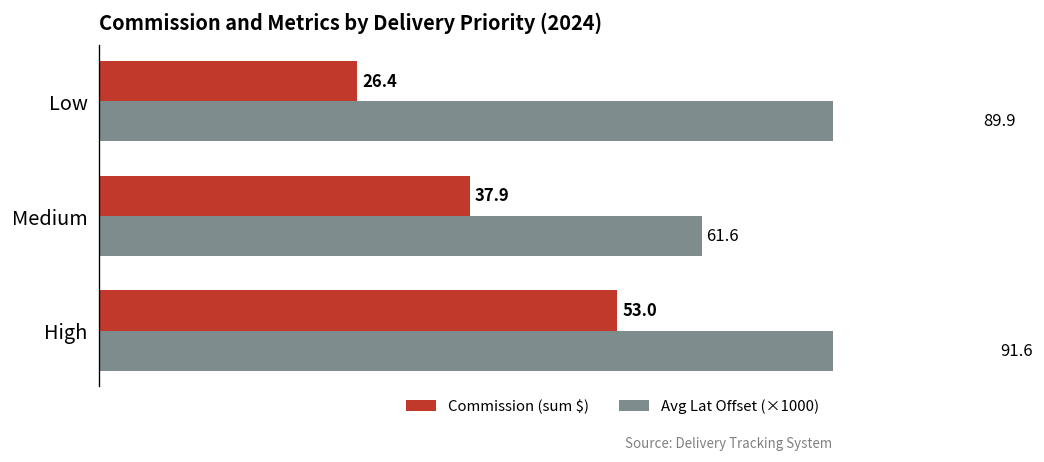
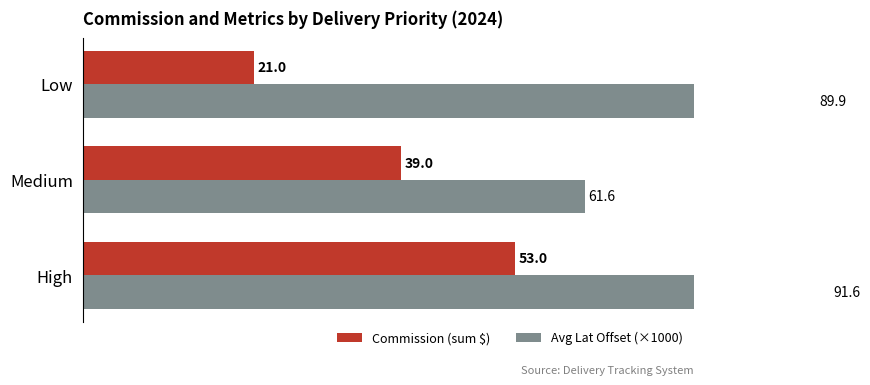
  {
    "Commission (sum $)": {
-     "Low": 26.4,
-     "Medium": 37.9,
+     "Low": 21.0,
+     "Medium": 39.0,
      "High": 53.0
    },
    "Avg Lat Offset (×1000)": {
      "Medium": 61.6
    }
  }
